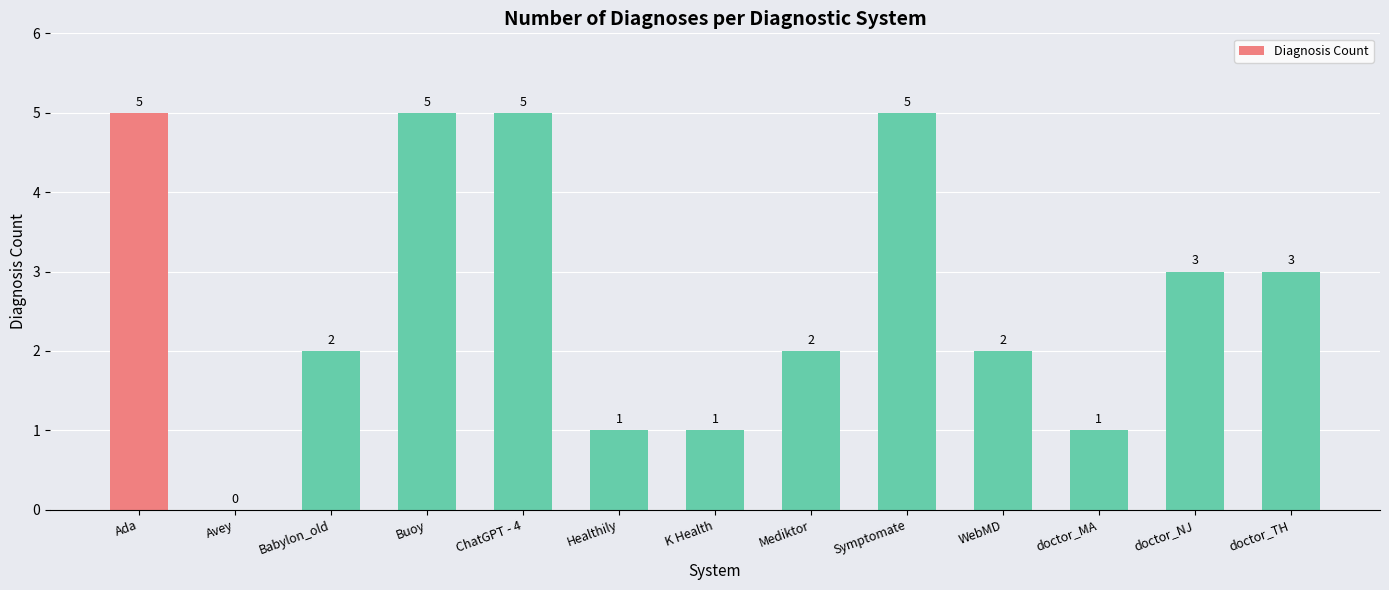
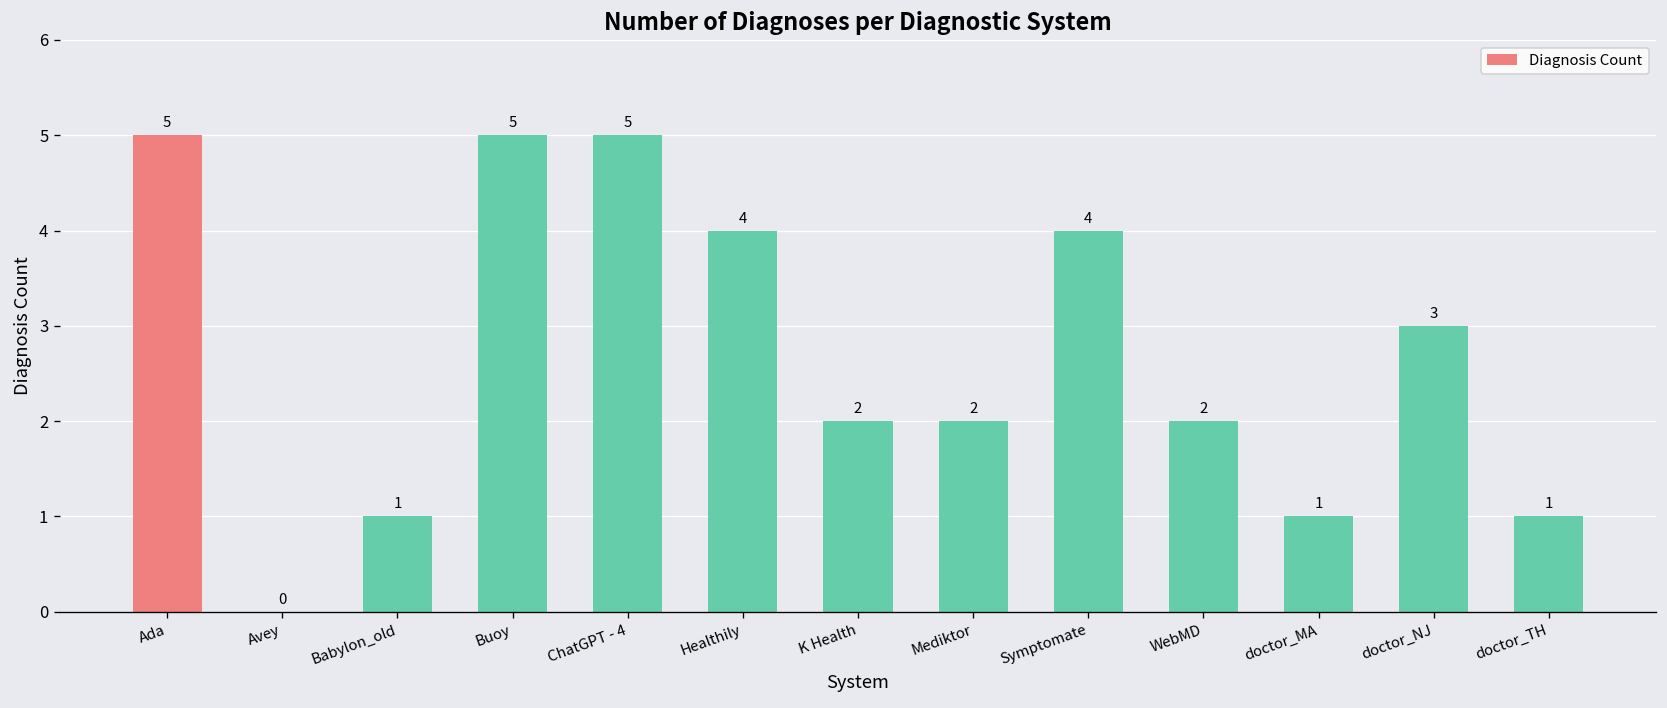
  {
    "Ada": 5,
    "Avey": 0,
-   "Babylon_old": 2,
+   "Babylon_old": 1,
    "Buoy": 5,
    "ChatGPT - 4": 5,
-   "Healthily": 1,
-   "K Health": 1,
+   "Healthily": 4,
+   "K Health": 2,
    "Mediktor": 2,
-   "Symptomate": 5,
+   "Symptomate": 4,
    "WebMD": 2,
    "doctor_MA": 1,
    "doctor_NJ": 3,
-   "doctor_TH": 3
+   "doctor_TH": 1
  }
